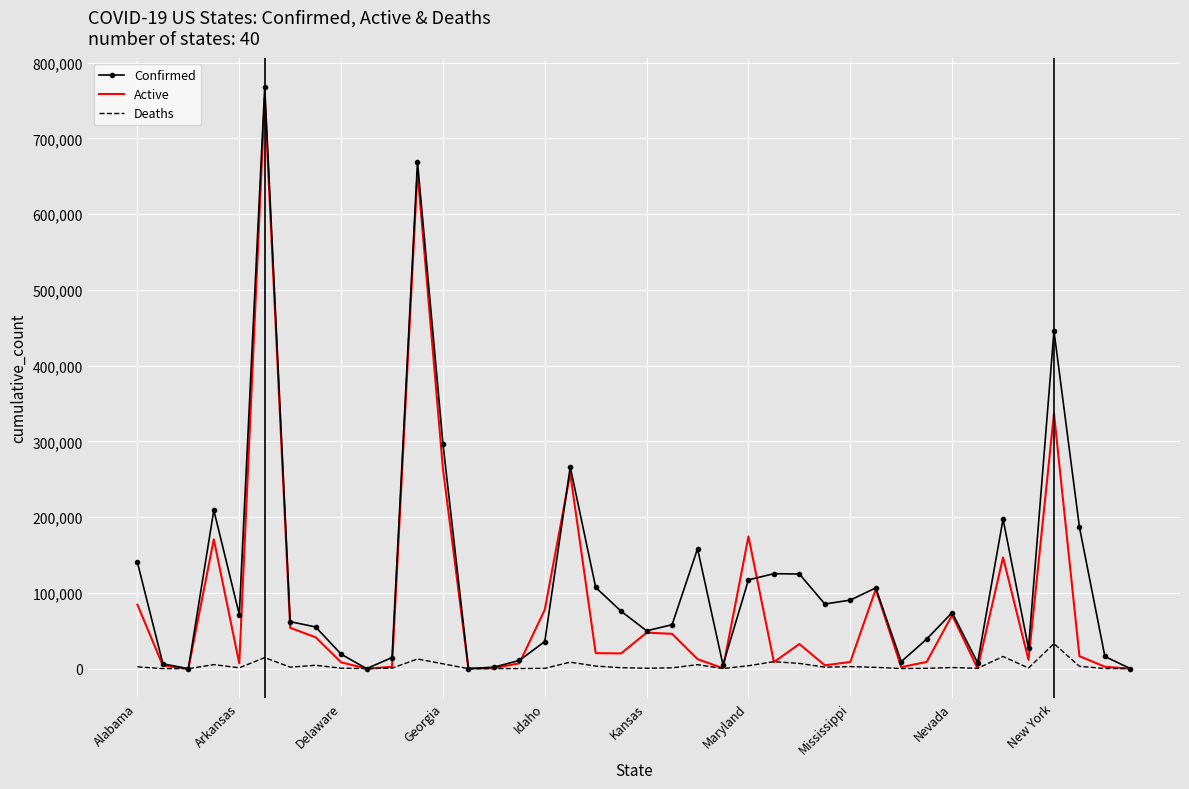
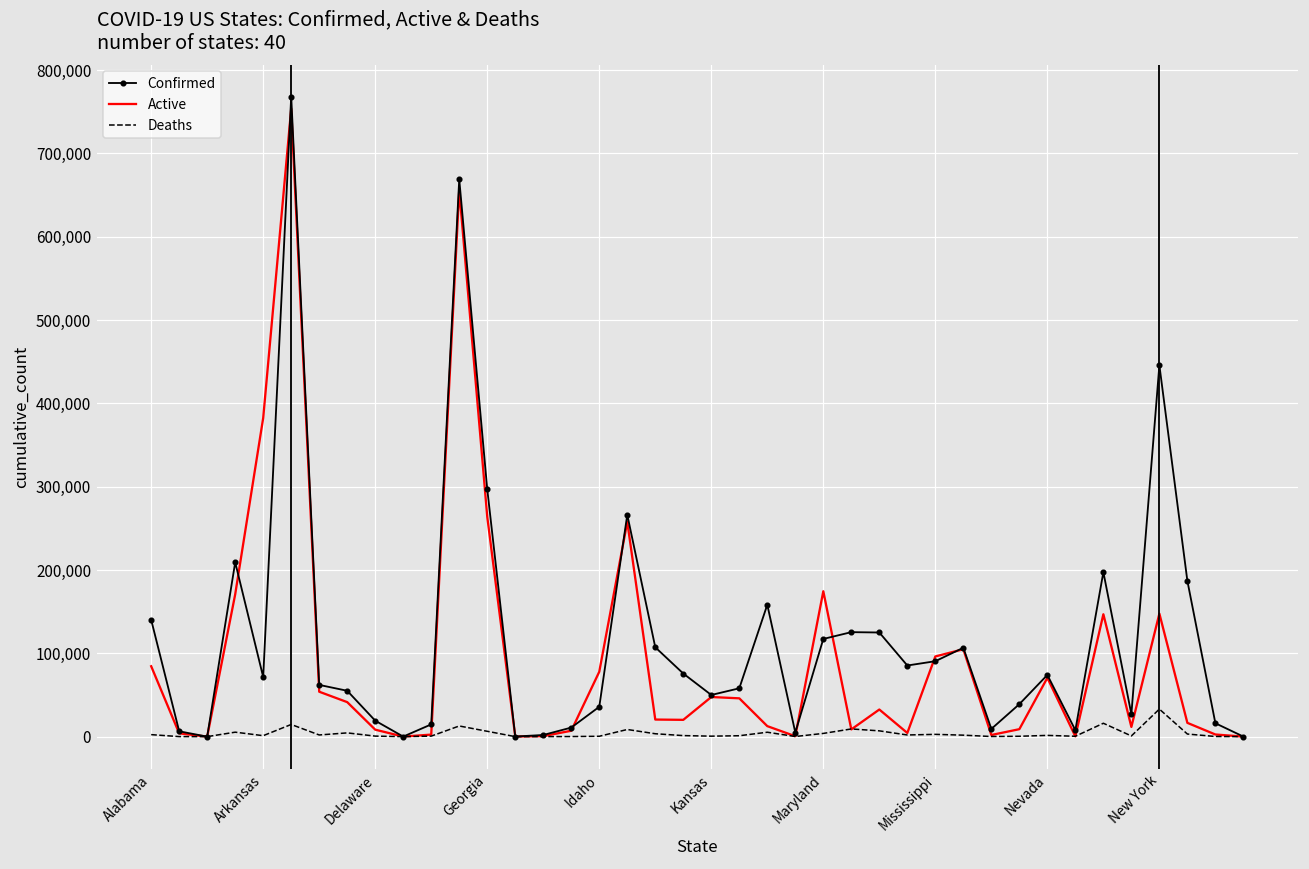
  {
    "Active": {
      "Alabama": "80,000",
-     "Arkansas": "10,000",
+     "Arkansas": "380,000",
      "Delaware": "10,000",
      "Georgia": "260,000",
      "Idaho": "80,000",
      "Maryland": "170,000",
-     "Mississippi": "10,000",
+     "Mississippi": "100,000",
      "Nevada": "70,000",
-     "New York": "340,000"
+     "New York": "150,000"
    }
  }
